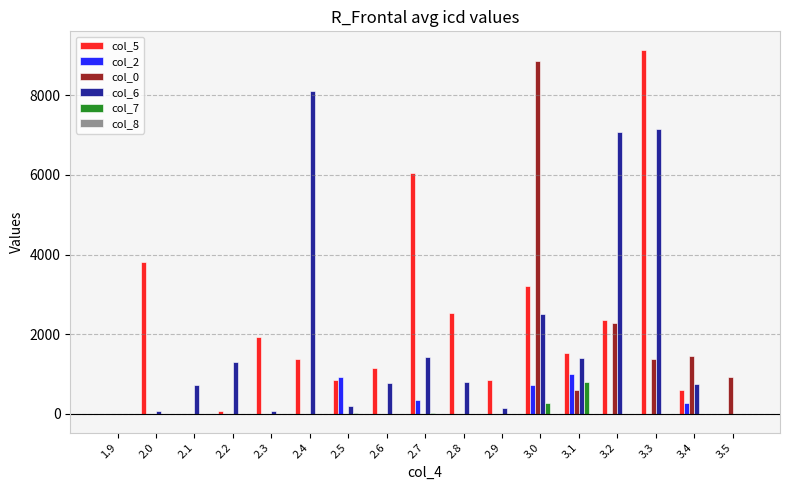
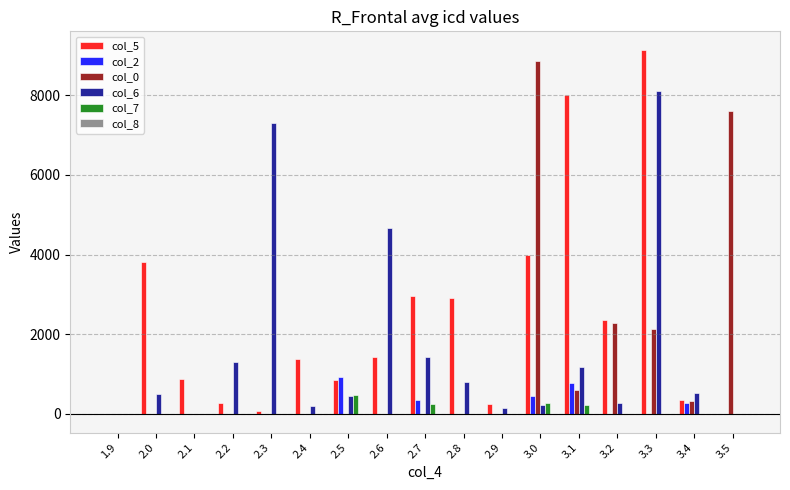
  {
    "col_5": {
      "1.9": 0,
      "2.0": 3800,
-     "2.1": 0,
-     "2.2": 100,
-     "2.3": 1900,
+     "2.1": 900,
+     "2.2": 300,
+     "2.3": 100,
      "2.4": 1400,
      "2.5": 900,
-     "2.6": 1200,
-     "2.7": 6000,
-     "2.8": 2500,
-     "2.9": 800,
-     "3.0": 3200,
-     "3.1": 1500,
+     "2.6": 1400,
+     "2.7": 3000,
+     "2.8": 2900,
+     "2.9": 300,
+     "3.0": 4000,
+     "3.1": 8000,
      "3.2": 2400,
      "3.3": 9100,
-     "3.4": 600,
+     "3.4": 300,
      "3.5": 0
    },
    "col_2": {
      "1.9": 0,
      "2.0": 0,
      "2.1": 0,
      "2.2": 0,
      "2.3": 0,
      "2.4": 0,
      "2.5": 900,
      "2.6": 0,
      "2.7": 300,
-     "3.0": 700,
-     "3.1": 1000,
+     "3.0": 400,
+     "3.1": 800,
      "3.2": 0,
      "3.3": 0,
      "3.4": 300,
      "3.5": 0
    },
    "col_0": {
      "1.9": 0,
      "2.0": 0,
      "2.1": 0,
      "2.2": 0,
      "2.3": 0,
      "2.4": 0,
      "2.5": 0,
      "2.6": 0,
      "2.7": 0,
      "2.8": 0,
      "2.9": 0,
      "3.0": 8800,
      "3.1": 600,
      "3.2": 2300,
-     "3.3": 1400,
-     "3.4": 1400,
-     "3.5": 900
+     "3.3": 2100,
+     "3.4": 300,
+     "3.5": 7600
    },
    "col_6": {
      "1.9": 0,
-     "2.0": 100,
-     "2.1": 700,
+     "2.0": 500,
+     "2.1": 0,
      "2.2": 1300,
-     "2.3": 100,
-     "2.4": 8100,
-     "2.5": 200,
-     "2.6": 800,
+     "2.3": 7300,
+     "2.4": 200,
+     "2.5": 400,
+     "2.6": 4700,
      "2.7": 1400,
      "2.8": 800,
      "2.9": 200,
-     "3.0": 2500,
-     "3.1": 1400,
-     "3.2": 7100,
-     "3.3": 7100,
-     "3.4": 700,
+     "3.0": 200,
+     "3.1": 1200,
+     "3.2": 300,
+     "3.3": 8100,
+     "3.4": 500,
      "3.5": 0
    },
    "col_7": {
      "1.9": 0,
      "2.0": 0,
      "2.1": 0,
      "2.2": 0,
      "2.3": 0,
      "2.4": 0,
-     "2.5": 0,
+     "2.5": 500,
      "2.6": 0,
-     "2.7": 0,
+     "2.7": 300,
      "3.0": 300,
-     "3.1": 800,
+     "3.1": 200,
      "3.2": 0,
      "3.3": 0,
      "3.4": 0,
      "3.5": 0
    },
    "col_8": {
      "1.9": 0,
      "2.0": 0,
      "2.1": 0,
      "2.2": 0,
      "2.3": 0,
      "2.4": 0,
      "2.5": 0,
      "2.6": 0,
      "2.7": 0,
      "2.8": 0,
      "2.9": 0,
      "3.0": 0,
      "3.1": 0,
      "3.2": 0,
      "3.3": 0,
      "3.4": 0,
      "3.5": 0
    }
  }
